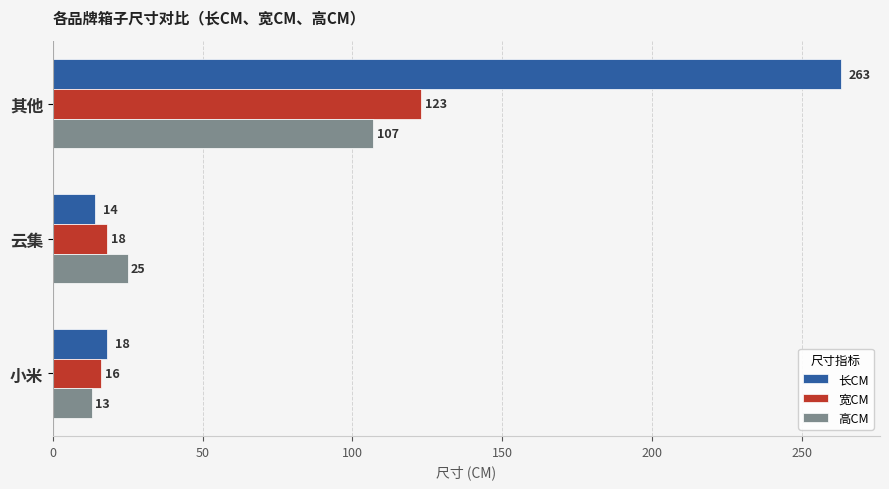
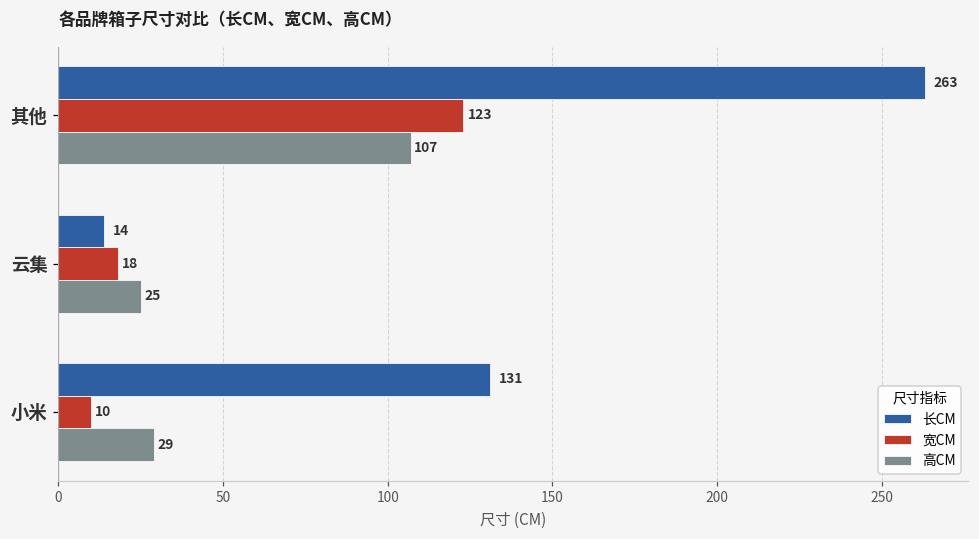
  {
    "长CM": {
      "其他": 263,
      "云集": 14,
-     "小米": 18
+     "小米": 131
    },
    "宽CM": {
      "其他": 123,
      "云集": 18,
-     "小米": 16
+     "小米": 10
    },
    "高CM": {
      "其他": 107,
      "云集": 25,
-     "小米": 13
+     "小米": 29
    }
  }
